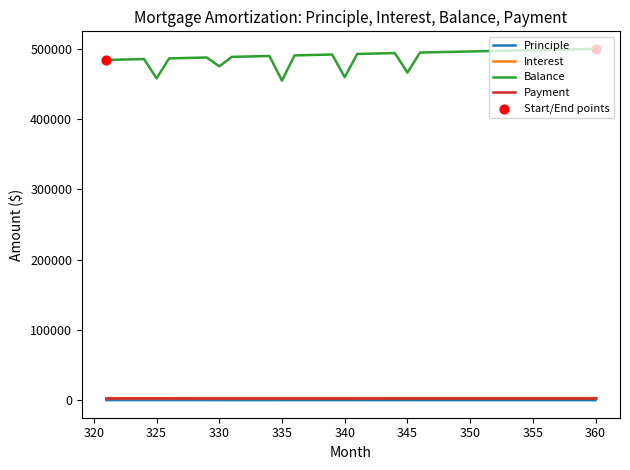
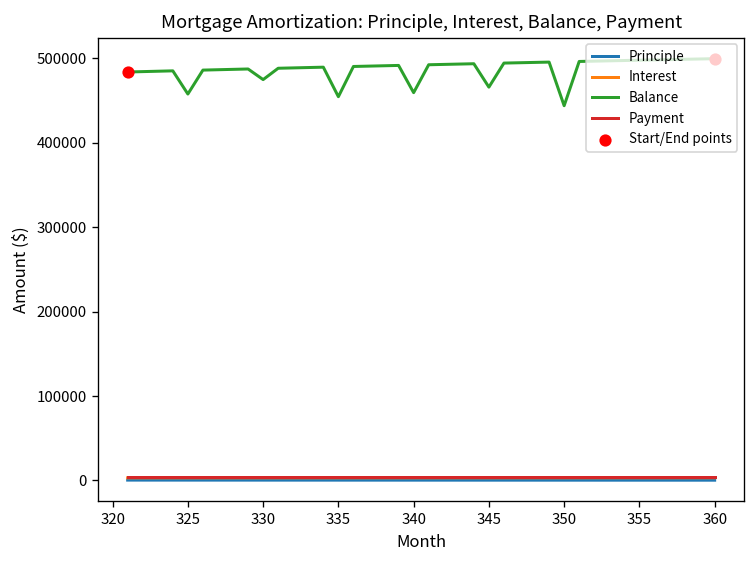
  {
    "Balance": {
      "325": 460000,
      "330": 470000,
      "335": 450000,
      "340": 460000,
      "345": 470000,
-     "350": 500000
+     "350": 440000
    }
  }
